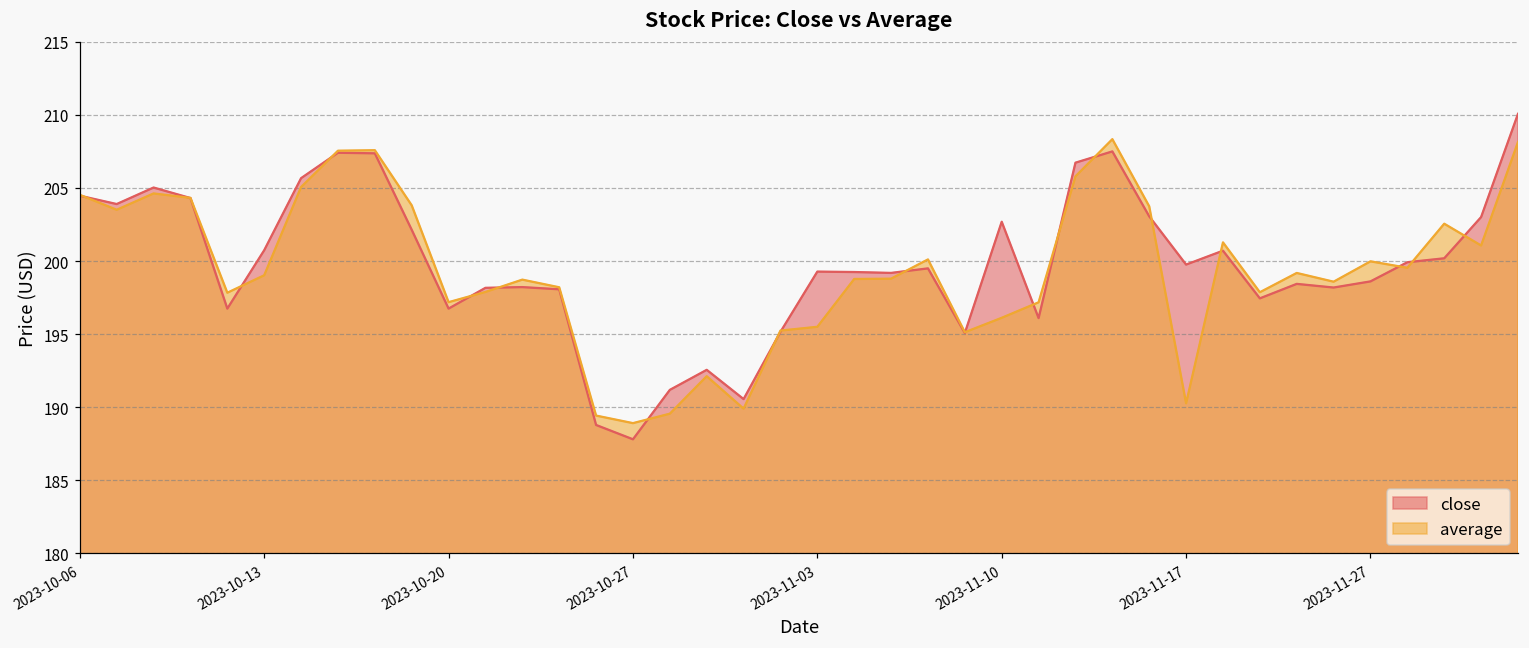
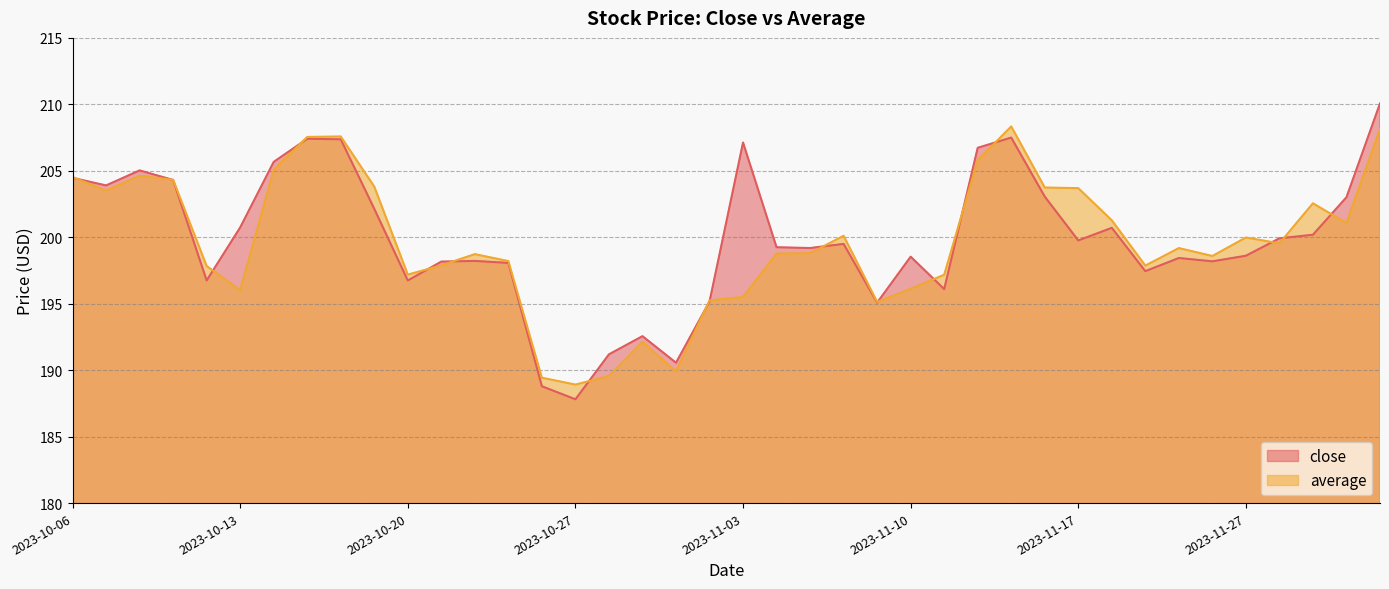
  {
    "close": {
      "2023-10-13": 200.7,
      "2023-10-20": 196.8,
      "2023-10-27": 187.8,
-     "2023-11-03": 199.3,
-     "2023-11-10": 202.7,
+     "2023-11-03": 207.1,
+     "2023-11-10": 198.5,
      "2023-11-17": 199.8,
      "2023-11-27": 198.6
    },
    "average": {
-     "2023-10-13": 199.0,
+     "2023-10-13": 196.0,
      "2023-10-20": 197.2,
      "2023-10-27": 188.9,
      "2023-11-03": 195.5,
      "2023-11-10": 196.1,
-     "2023-11-17": 190.3,
+     "2023-11-17": 203.7,
      "2023-11-27": 200.0
    }
  }
